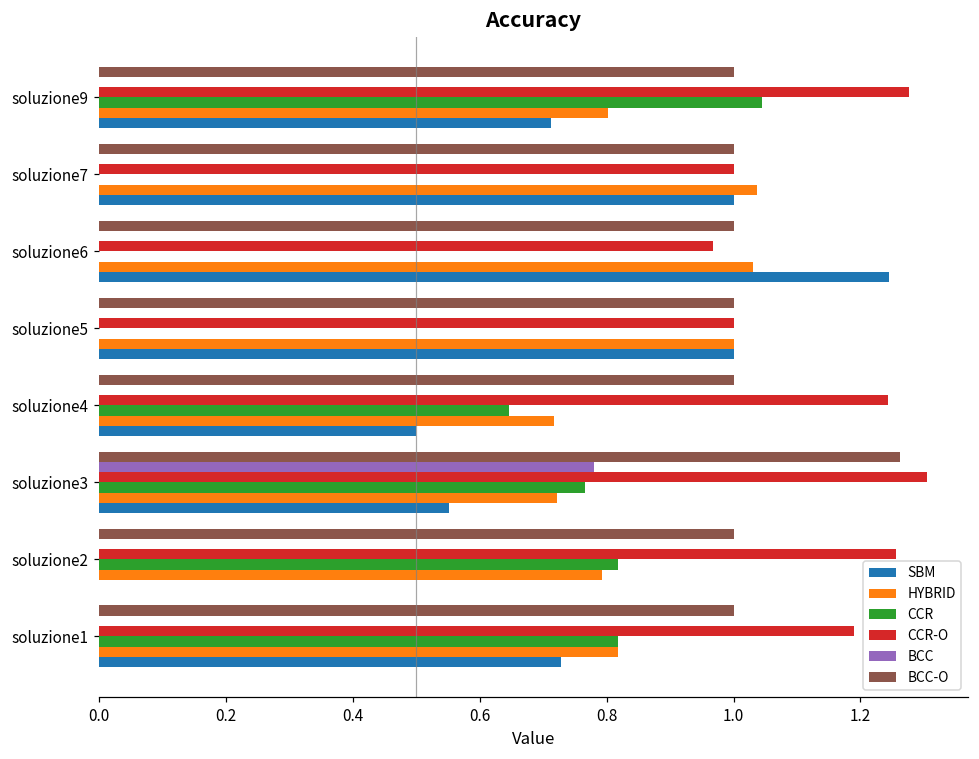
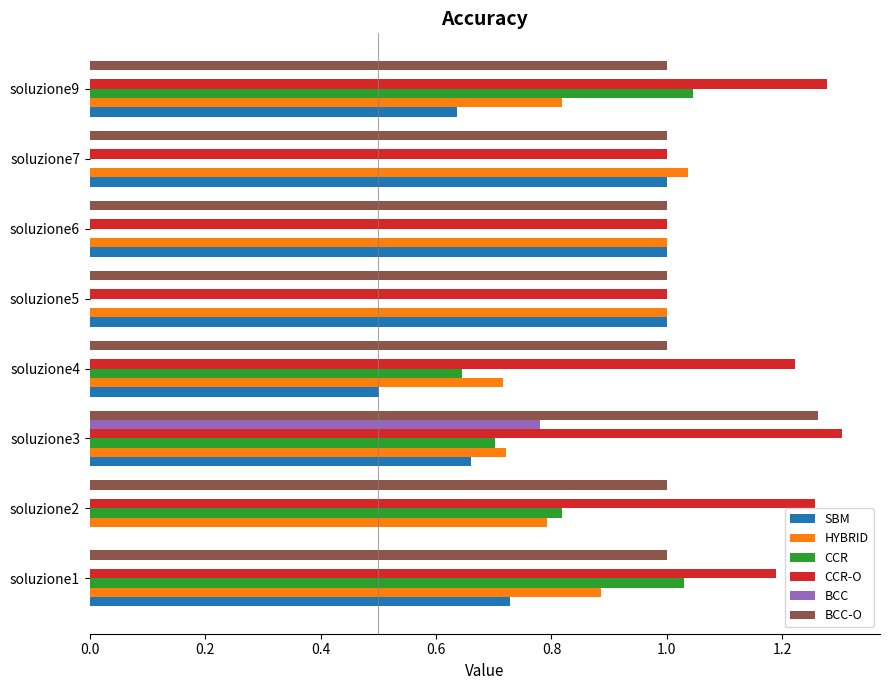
  {
    "SBM": {
-     "soluzione9": 0.71,
+     "soluzione9": 0.64,
      "soluzione7": 1.00,
-     "soluzione6": 1.24,
+     "soluzione6": 1.00,
      "soluzione5": 1.00,
      "soluzione4": 0.50,
-     "soluzione3": 0.55,
+     "soluzione3": 0.66,
      "soluzione1": 0.73
    },
    "HYBRID": {
-     "soluzione9": 0.80,
+     "soluzione9": 0.82,
      "soluzione7": 1.04,
-     "soluzione6": 1.03,
+     "soluzione6": 1.00,
      "soluzione5": 1.00,
      "soluzione4": 0.72,
      "soluzione3": 0.72,
      "soluzione2": 0.79,
-     "soluzione1": 0.82
+     "soluzione1": 0.89
    },
    "CCR": {
      "soluzione9": 1.05,
      "soluzione7": 0.00,
      "soluzione6": 0.00,
      "soluzione5": 0.00,
      "soluzione4": 0.65,
-     "soluzione3": 0.77,
+     "soluzione3": 0.70,
      "soluzione2": 0.82,
-     "soluzione1": 0.82
+     "soluzione1": 1.03
    },
    "CCR-O": {
      "soluzione9": 1.28,
      "soluzione7": 1.00,
-     "soluzione6": 0.97,
+     "soluzione6": 1.00,
      "soluzione5": 1.00,
-     "soluzione4": 1.24,
+     "soluzione4": 1.22,
      "soluzione3": 1.30,
      "soluzione2": 1.26,
      "soluzione1": 1.19
    },
    "BCC": {
      "soluzione9": 0.00,
      "soluzione7": 0.00,
      "soluzione6": 0.00,
      "soluzione5": 0.00,
      "soluzione4": 0.00,
      "soluzione3": 0.78,
      "soluzione2": 0.00,
      "soluzione1": 0.00
    },
    "BCC-O": {
      "soluzione9": 1.00,
      "soluzione7": 1.00,
      "soluzione6": 1.00,
      "soluzione5": 1.00,
      "soluzione4": 1.00,
      "soluzione3": 1.26,
      "soluzione2": 1.00,
      "soluzione1": 1.00
    }
  }
